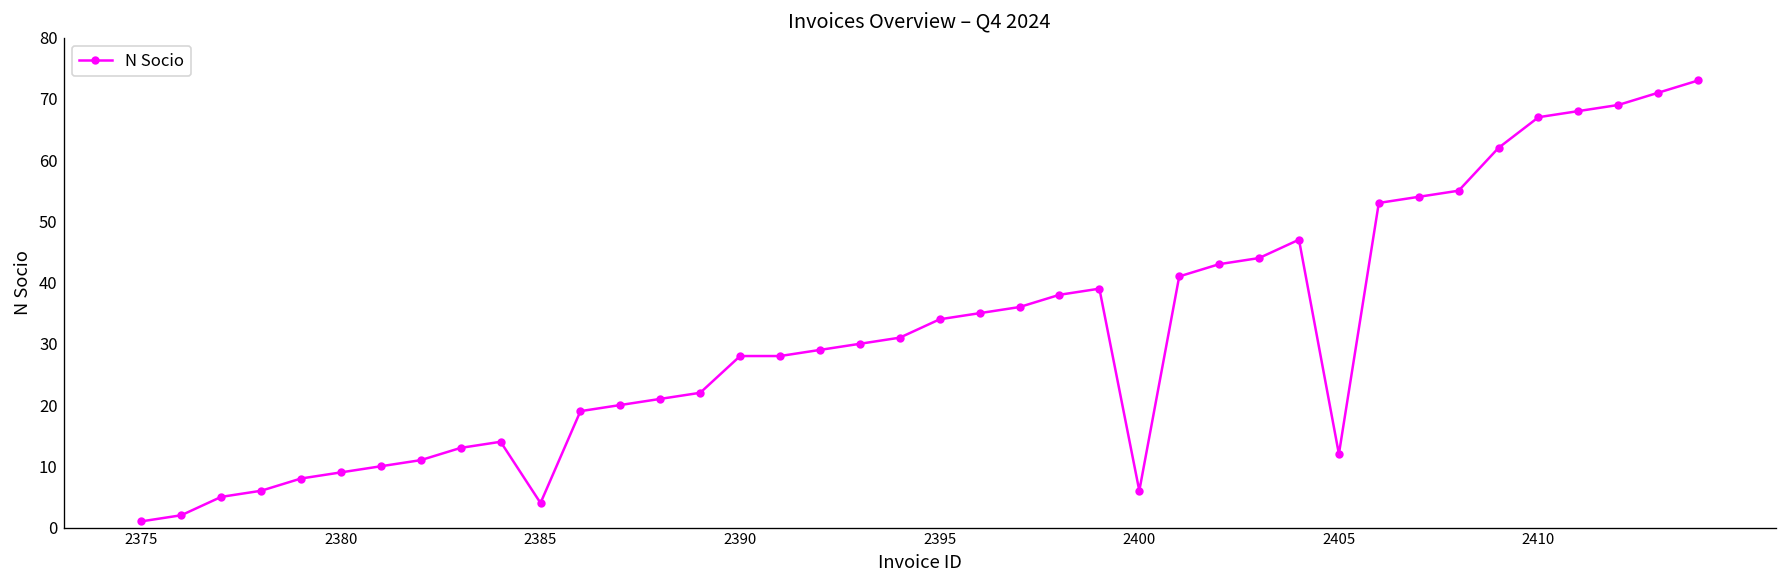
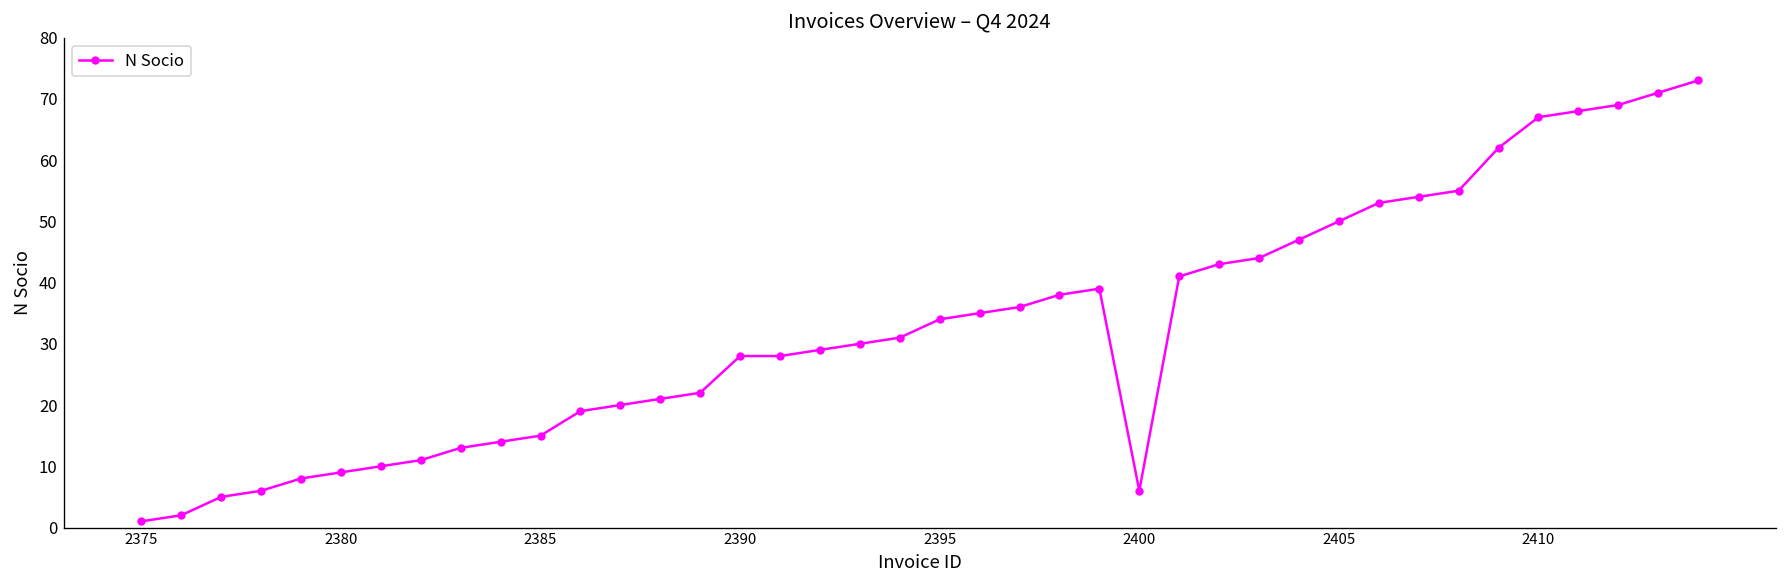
  {
    "2375": 1,
    "2380": 9,
-   "2385": 4,
+   "2385": 15,
    "2390": 28,
    "2395": 34,
    "2400": 6,
-   "2405": 12,
+   "2405": 50,
    "2410": 67
  }
